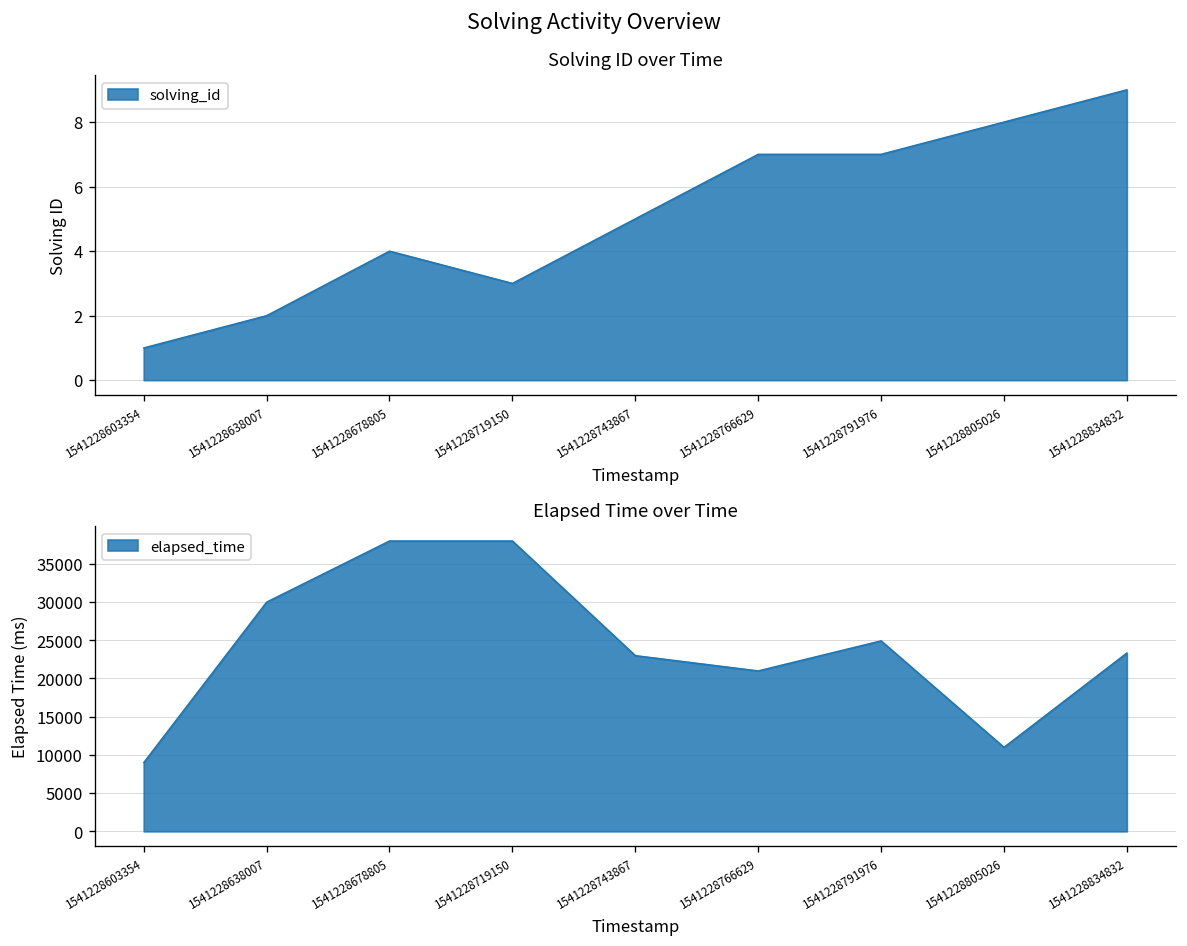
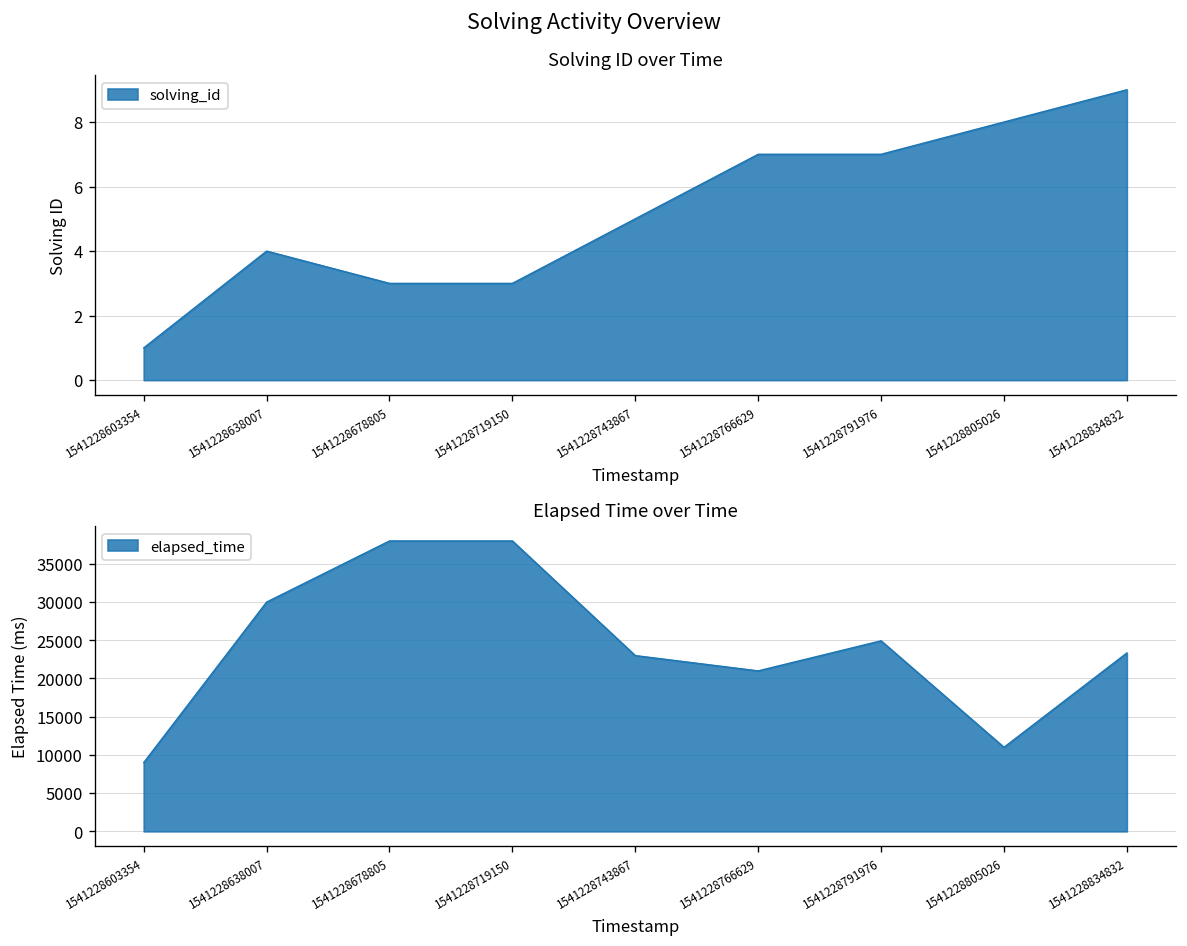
  {
    "Solving ID over Time": {
      "1541228603354": 1,
-     "1541228638007": 2,
-     "1541228678805": 4,
+     "1541228638007": 4,
+     "1541228678805": 3,
      "1541228719150": 3,
      "1541228743867": 5,
      "1541228766629": 7,
      "1541228791976": 7,
      "1541228805026": 8,
      "1541228834832": 9
    },
    "Elapsed Time over Time": {
      "1541228603354": 9000,
      "1541228638007": 30000,
      "1541228678805": 38000,
      "1541228719150": 38000,
      "1541228743867": 23000,
      "1541228766629": 21000,
      "1541228791976": 25000,
      "1541228805026": 11000,
      "1541228834832": 23000
    }
  }
